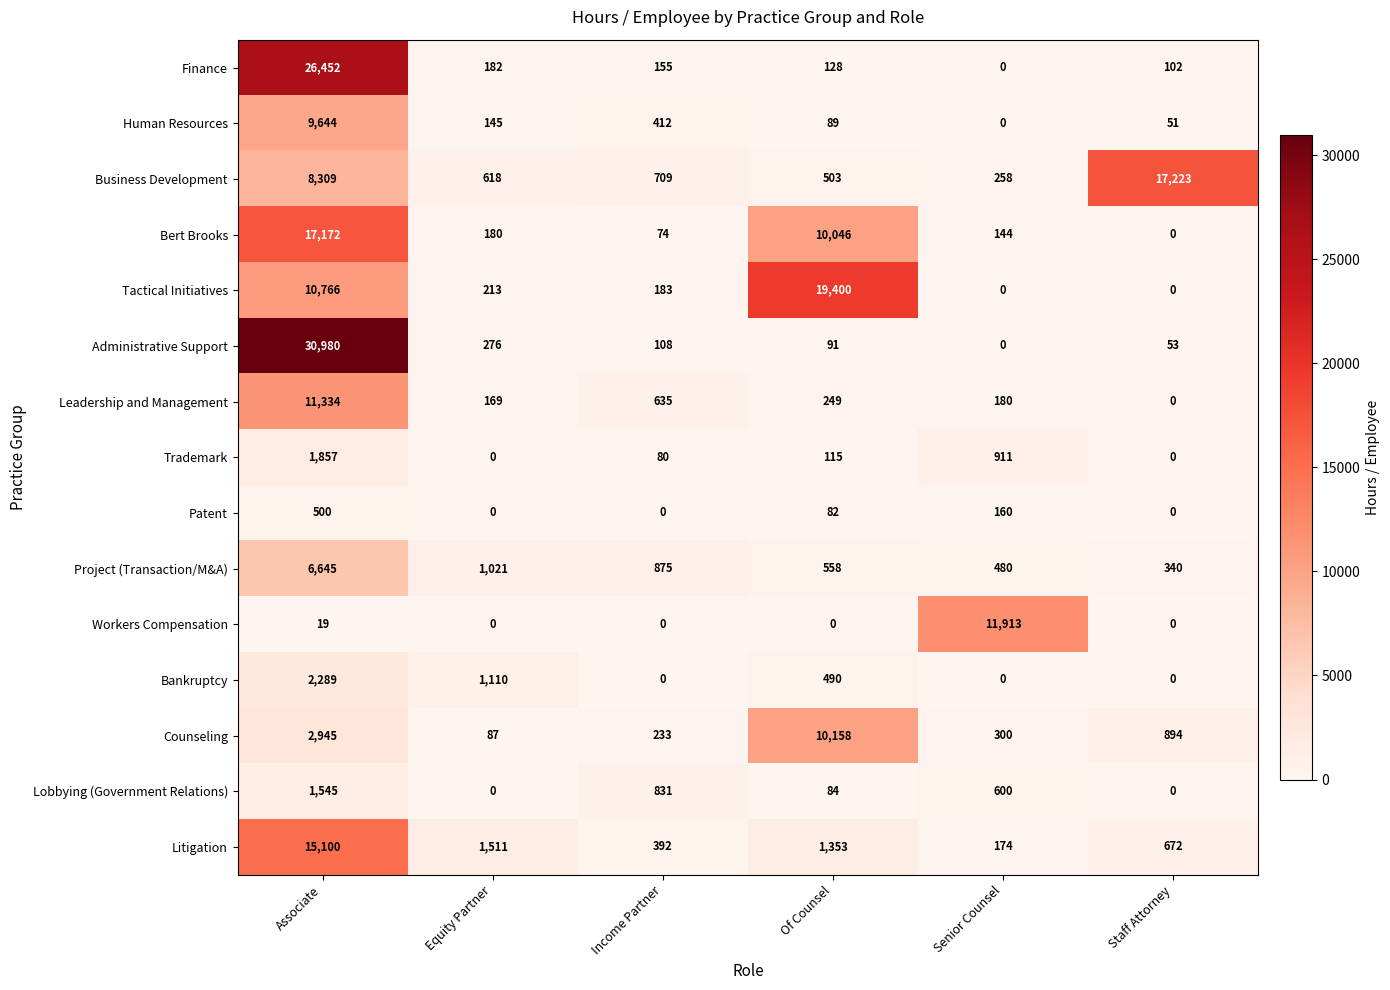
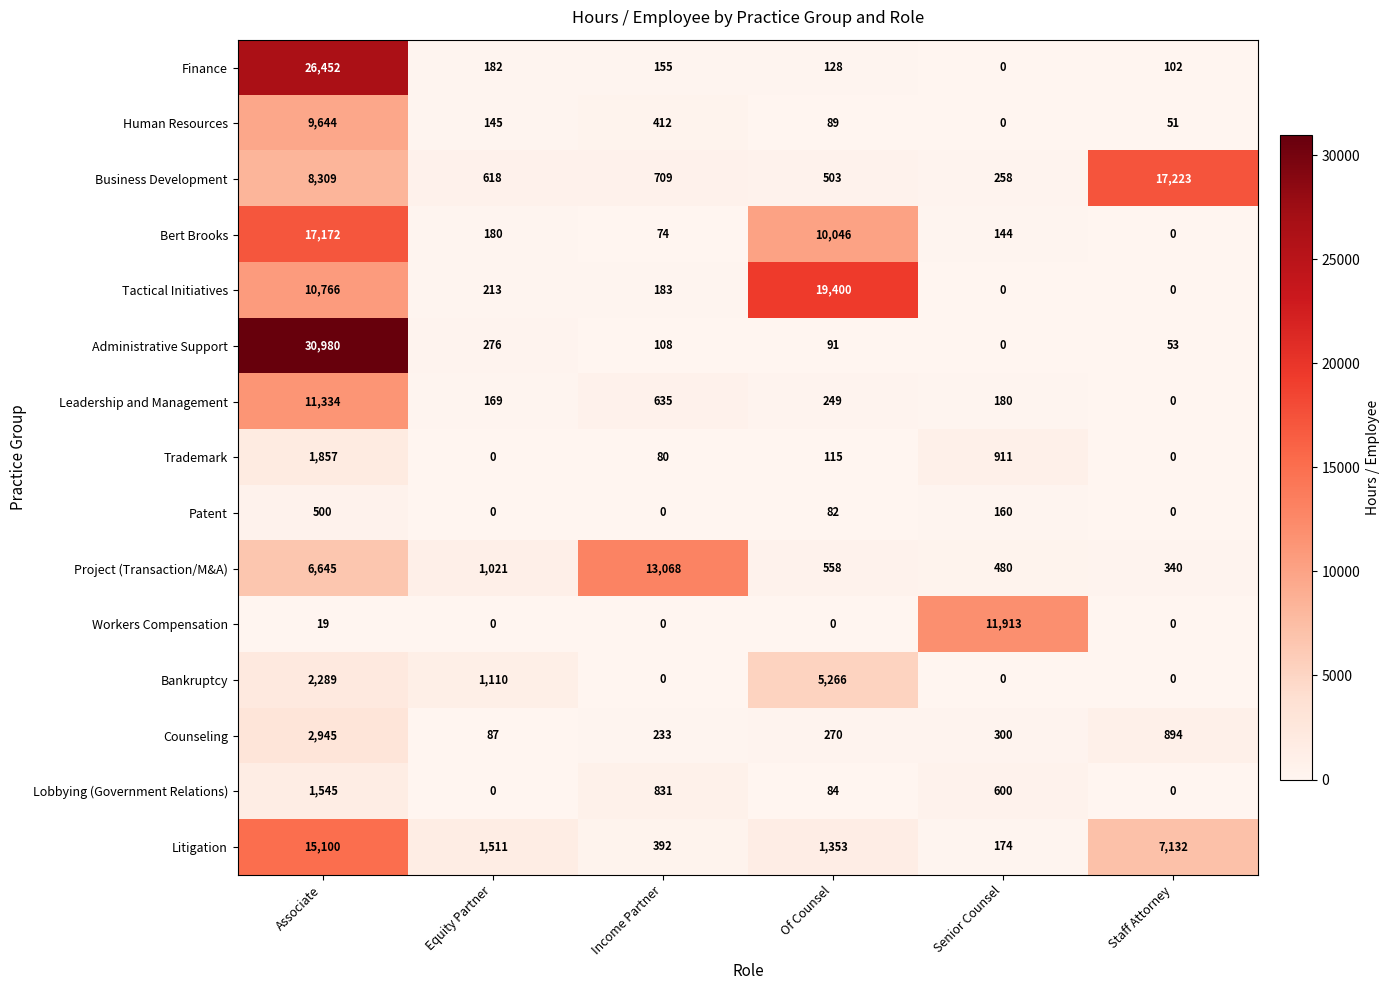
  {
    "Finance": {
      "Associate": "26,452",
      "Equity Partner": "182",
      "Income Partner": "155",
      "Of Counsel": "128",
      "Senior Counsel": "0",
      "Staff Attorney": "102"
    },
    "Human Resources": {
      "Associate": "9,644",
      "Equity Partner": "145",
      "Income Partner": "412",
      "Of Counsel": "89",
      "Senior Counsel": "0",
      "Staff Attorney": "51"
    },
    "Business Development": {
      "Associate": "8,309",
      "Equity Partner": "618",
      "Income Partner": "709",
      "Of Counsel": "503",
      "Senior Counsel": "258",
      "Staff Attorney": "17,223"
    },
    "Bert Brooks": {
      "Associate": "17,172",
      "Equity Partner": "180",
      "Income Partner": "74",
      "Of Counsel": "10,046",
      "Senior Counsel": "144",
      "Staff Attorney": "0"
    },
    "Tactical Initiatives": {
      "Associate": "10,766",
      "Equity Partner": "213",
      "Income Partner": "183",
      "Of Counsel": "19,400",
      "Senior Counsel": "0",
      "Staff Attorney": "0"
    },
    "Administrative Support": {
      "Associate": "30,980",
      "Equity Partner": "276",
      "Income Partner": "108",
      "Of Counsel": "91",
      "Senior Counsel": "0",
      "Staff Attorney": "53"
    },
    "Leadership and Management": {
      "Associate": "11,334",
      "Equity Partner": "169",
      "Income Partner": "635",
      "Of Counsel": "249",
      "Senior Counsel": "180",
      "Staff Attorney": "0"
    },
    "Trademark": {
      "Associate": "1,857",
      "Equity Partner": "0",
      "Income Partner": "80",
      "Of Counsel": "115",
      "Senior Counsel": "911",
      "Staff Attorney": "0"
    },
    "Patent": {
      "Associate": "500",
      "Equity Partner": "0",
      "Income Partner": "0",
      "Of Counsel": "82",
      "Senior Counsel": "160",
      "Staff Attorney": "0"
    },
    "Project (Transaction/M&A)": {
      "Associate": "6,645",
      "Equity Partner": "1,021",
-     "Income Partner": "875",
+     "Income Partner": "13,068",
      "Of Counsel": "558",
      "Senior Counsel": "480",
      "Staff Attorney": "340"
    },
    "Workers Compensation": {
      "Associate": "19",
      "Equity Partner": "0",
      "Income Partner": "0",
      "Of Counsel": "0",
      "Senior Counsel": "11,913",
      "Staff Attorney": "0"
    },
    "Bankruptcy": {
      "Associate": "2,289",
      "Equity Partner": "1,110",
      "Income Partner": "0",
-     "Of Counsel": "490",
+     "Of Counsel": "5,266",
      "Senior Counsel": "0",
      "Staff Attorney": "0"
    },
    "Counseling": {
      "Associate": "2,945",
      "Equity Partner": "87",
      "Income Partner": "233",
-     "Of Counsel": "10,158",
+     "Of Counsel": "270",
      "Senior Counsel": "300",
      "Staff Attorney": "894"
    },
    "Lobbying (Government Relations)": {
      "Associate": "1,545",
      "Equity Partner": "0",
      "Income Partner": "831",
      "Of Counsel": "84",
      "Senior Counsel": "600",
      "Staff Attorney": "0"
    },
    "Litigation": {
      "Associate": "15,100",
      "Equity Partner": "1,511",
      "Income Partner": "392",
      "Of Counsel": "1,353",
      "Senior Counsel": "174",
-     "Staff Attorney": "672"
+     "Staff Attorney": "7,132"
    }
  }
